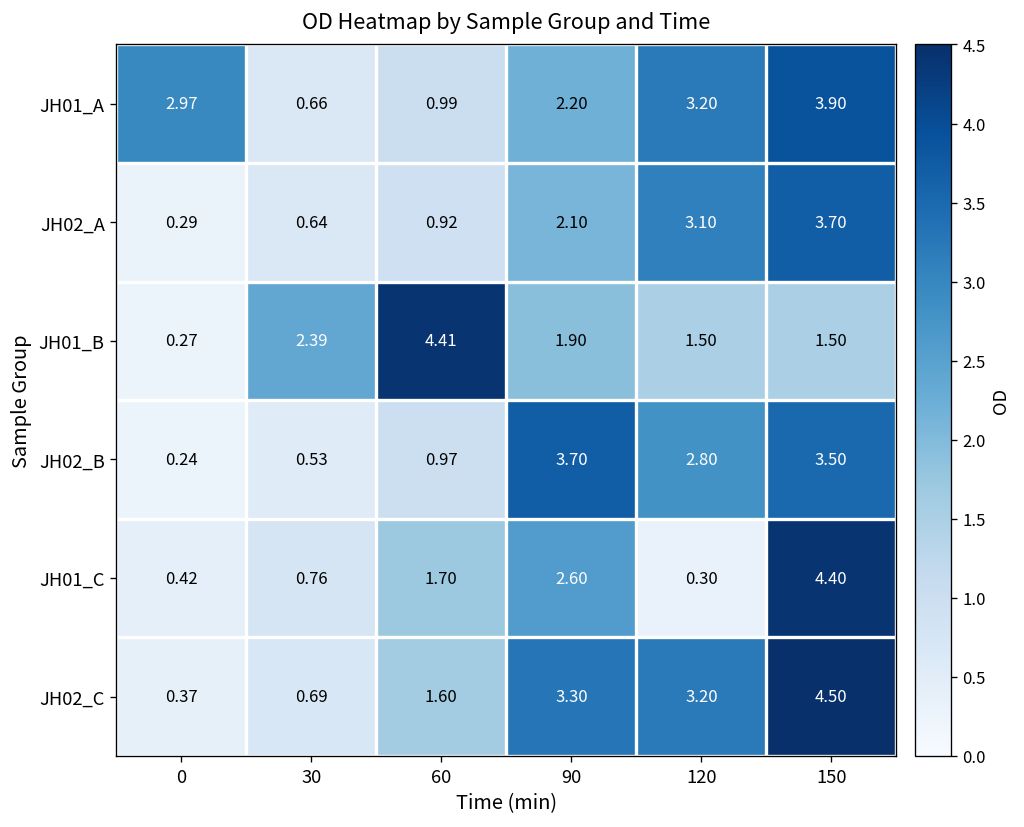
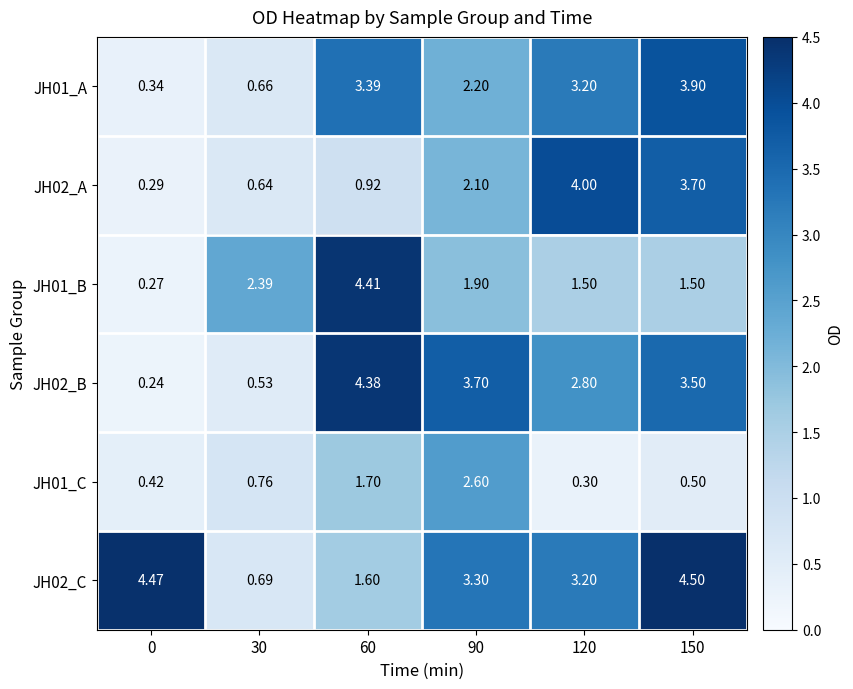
  {
    "JH01_A": {
-     "0": 2.97,
+     "0": 0.34,
      "30": 0.66,
-     "60": 0.99,
+     "60": 3.39,
      "90": 2.20,
      "120": 3.20,
      "150": 3.90
    },
    "JH02_A": {
      "0": 0.29,
      "30": 0.64,
      "60": 0.92,
      "90": 2.10,
-     "120": 3.10,
+     "120": 4.00,
      "150": 3.70
    },
    "JH01_B": {
      "0": 0.27,
      "30": 2.39,
      "60": 4.41,
      "90": 1.90,
      "120": 1.50,
      "150": 1.50
    },
    "JH02_B": {
      "0": 0.24,
      "30": 0.53,
-     "60": 0.97,
+     "60": 4.38,
      "90": 3.70,
      "120": 2.80,
      "150": 3.50
    },
    "JH01_C": {
      "0": 0.42,
      "30": 0.76,
      "60": 1.70,
      "90": 2.60,
      "120": 0.30,
-     "150": 4.40
+     "150": 0.50
    },
    "JH02_C": {
-     "0": 0.37,
+     "0": 4.47,
      "30": 0.69,
      "60": 1.60,
      "90": 3.30,
      "120": 3.20,
      "150": 4.50
    }
  }
